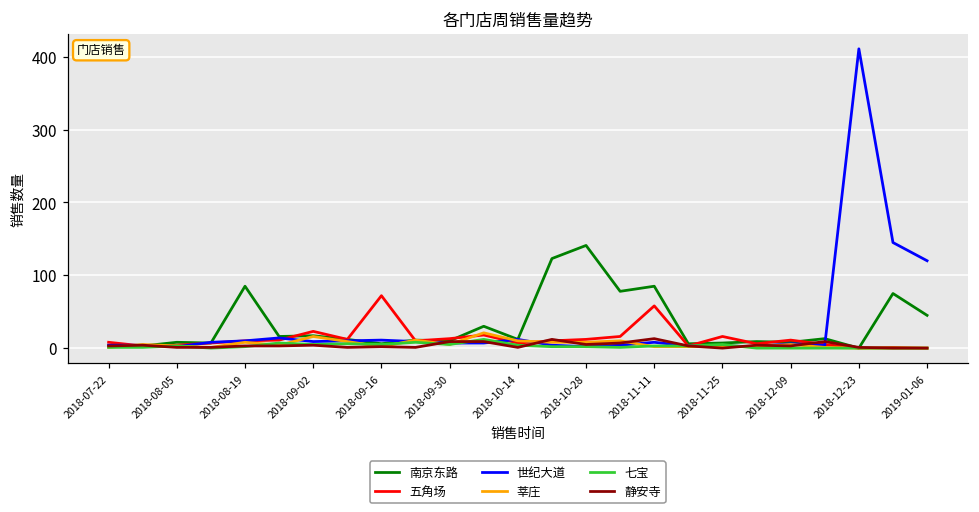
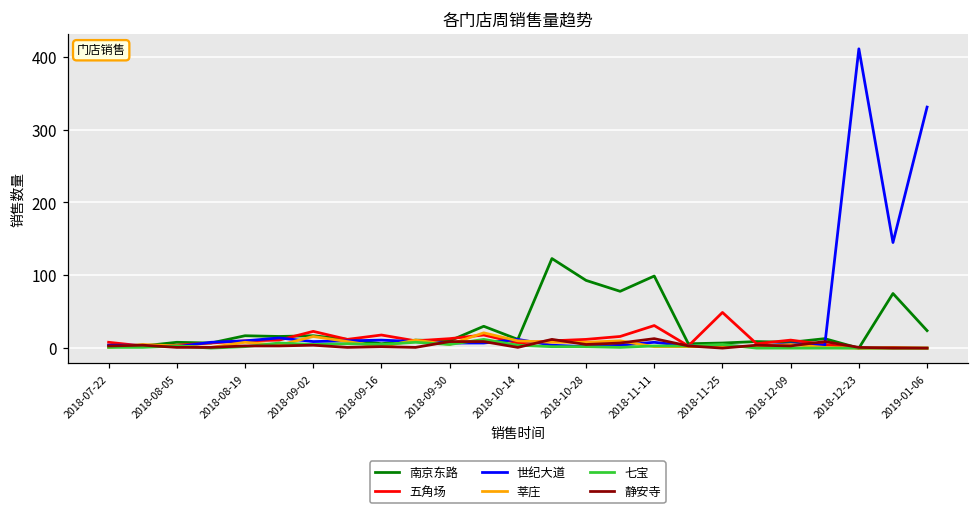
  {
    "南京东路": {
      "2018-08-05": 10,
-     "2018-08-19": 90,
-     "2018-10-28": 140,
-     "2018-11-11": 90,
-     "2019-01-06": 50
+     "2018-08-19": 20,
+     "2018-10-28": 90,
+     "2018-11-11": 100,
+     "2019-01-06": 20
    },
    "五角场": {
      "2018-07-22": 10,
      "2018-09-02": 20,
-     "2018-09-16": 70,
+     "2018-09-16": 20,
      "2018-10-28": 10,
-     "2018-11-11": 60,
-     "2018-11-25": 20
+     "2018-11-11": 30,
+     "2018-11-25": 50
    },
    "世纪大道": {
      "2018-09-02": 10,
      "2018-09-16": 10,
      "2018-11-11": 10,
      "2018-12-23": 410,
-     "2019-01-06": 120
+     "2019-01-06": 330
    },
    "静安寺": {
      "2018-11-11": 10
    }
  }
